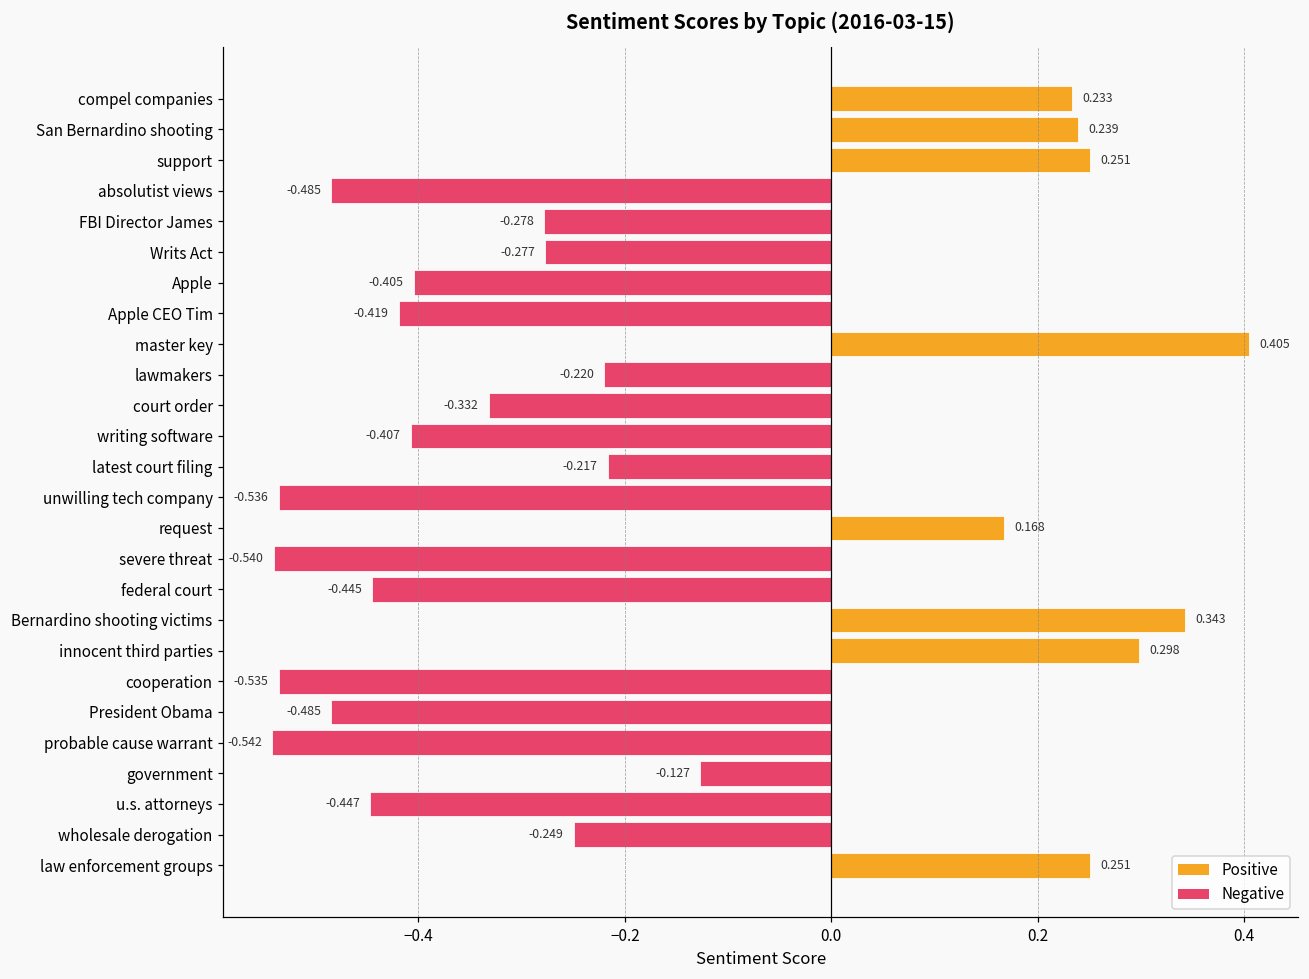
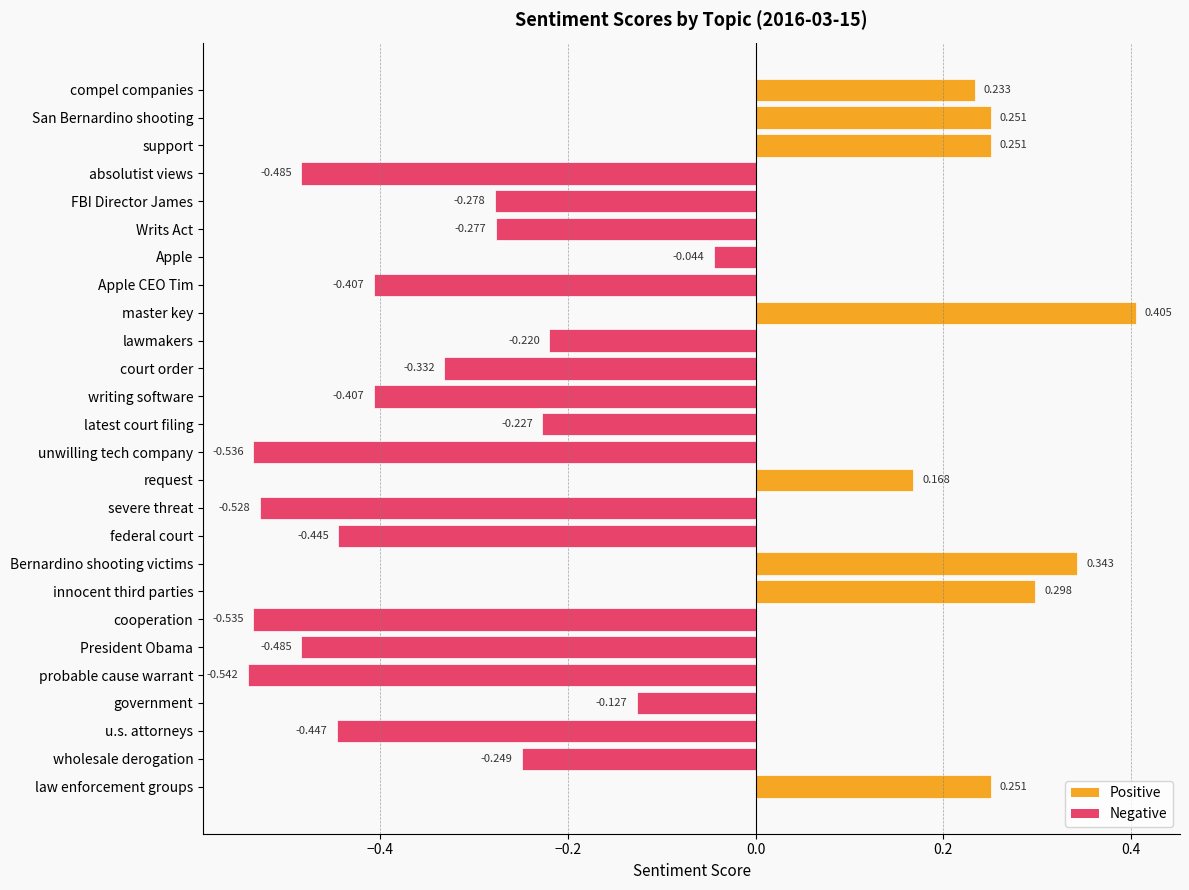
  {
    "compel companies": 0.233,
-   "San Bernardino shooting": 0.239,
+   "San Bernardino shooting": 0.251,
    "support": 0.251,
    "absolutist views": -0.485,
    "FBI Director James": -0.278,
    "Writs Act": -0.277,
-   "Apple": -0.405,
-   "Apple CEO Tim": -0.419,
+   "Apple": -0.044,
+   "Apple CEO Tim": -0.407,
    "master key": 0.405,
    "lawmakers": -0.220,
    "court order": -0.332,
    "writing software": -0.407,
-   "latest court filing": -0.217,
+   "latest court filing": -0.227,
    "unwilling tech company": -0.536,
    "request": 0.168,
-   "severe threat": -0.540,
+   "severe threat": -0.528,
    "federal court": -0.445,
    "Bernardino shooting victims": 0.343,
    "innocent third parties": 0.298,
    "cooperation": -0.535,
    "President Obama": -0.485,
    "probable cause warrant": -0.542,
    "government": -0.127,
    "u.s. attorneys": -0.447,
    "wholesale derogation": -0.249,
    "law enforcement groups": 0.251
  }
